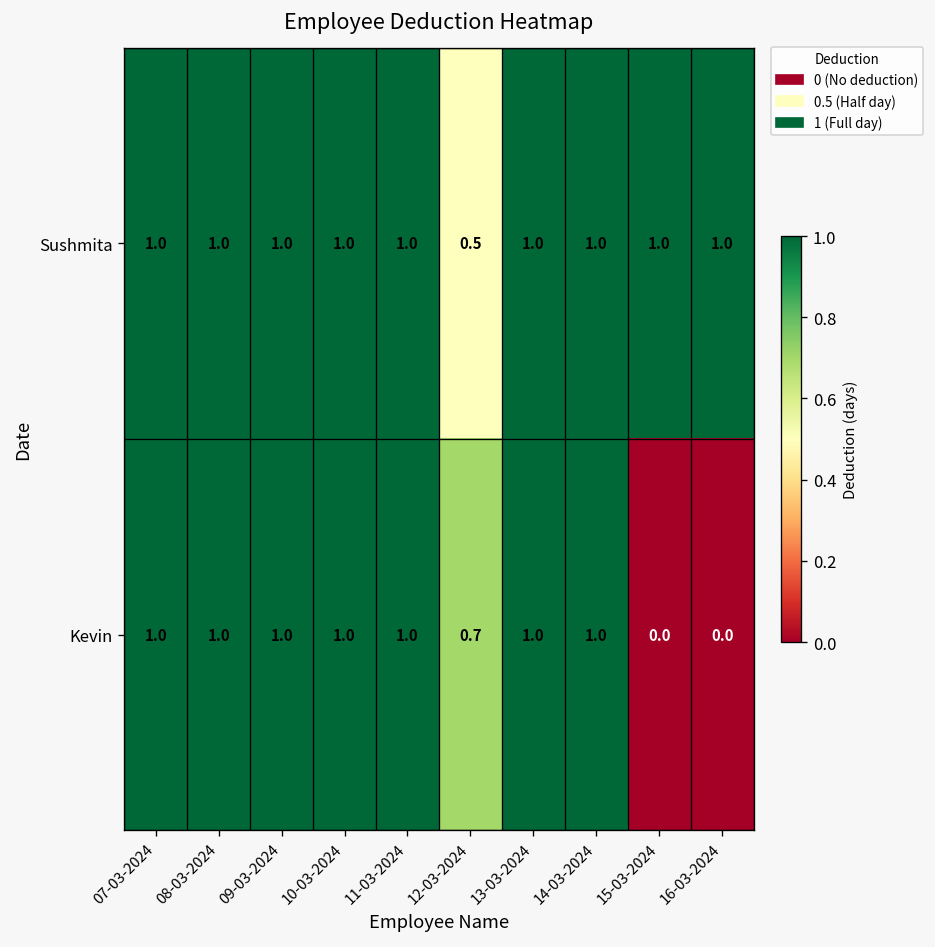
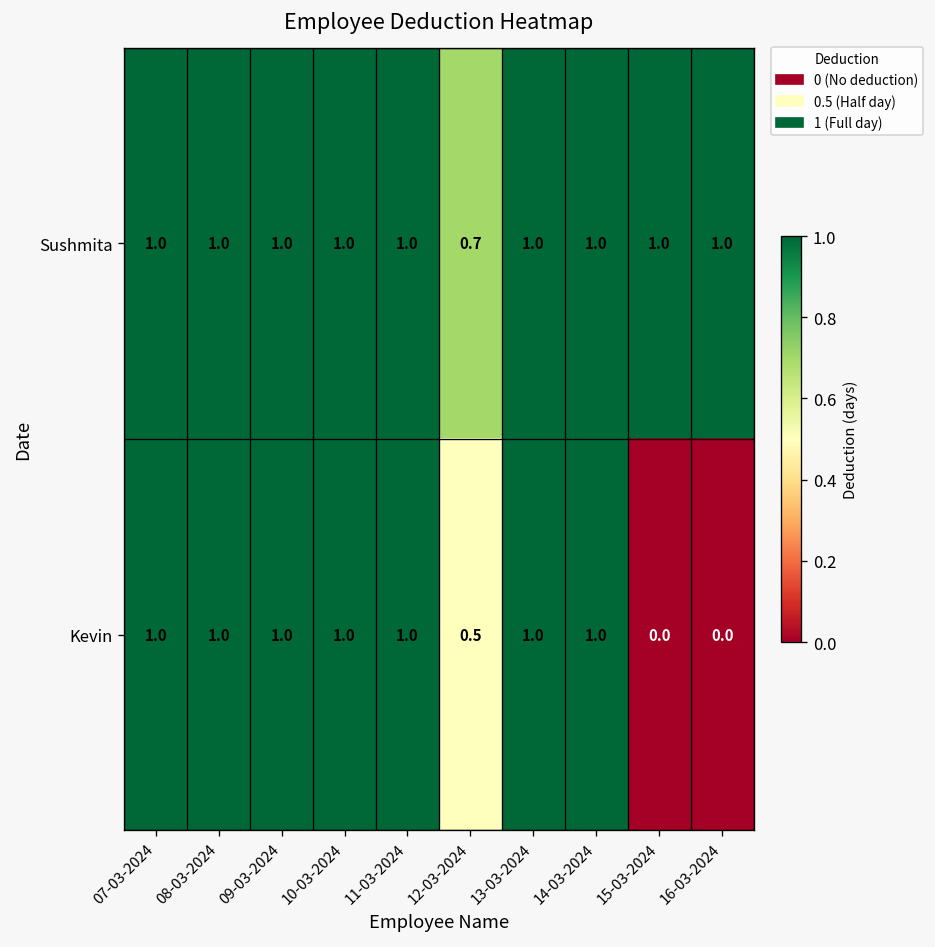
  {
    "Sushmita": {
      "07-03-2024": 1.0,
      "08-03-2024": 1.0,
      "09-03-2024": 1.0,
      "10-03-2024": 1.0,
      "11-03-2024": 1.0,
-     "12-03-2024": 0.5,
+     "12-03-2024": 0.7,
      "13-03-2024": 1.0,
      "14-03-2024": 1.0,
      "15-03-2024": 1.0,
      "16-03-2024": 1.0
    },
    "Kevin": {
      "07-03-2024": 1.0,
      "08-03-2024": 1.0,
      "09-03-2024": 1.0,
      "10-03-2024": 1.0,
      "11-03-2024": 1.0,
-     "12-03-2024": 0.7,
+     "12-03-2024": 0.5,
      "13-03-2024": 1.0,
      "14-03-2024": 1.0,
      "15-03-2024": 0.0,
      "16-03-2024": 0.0
    }
  }
